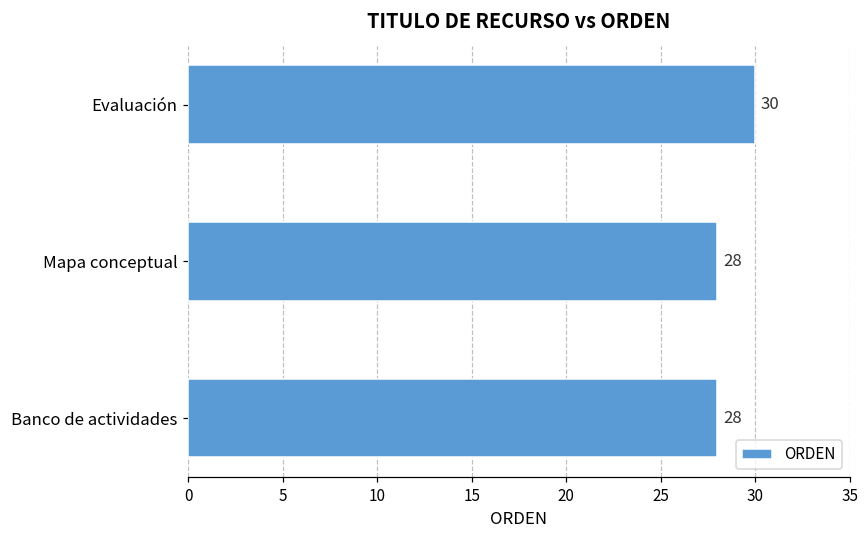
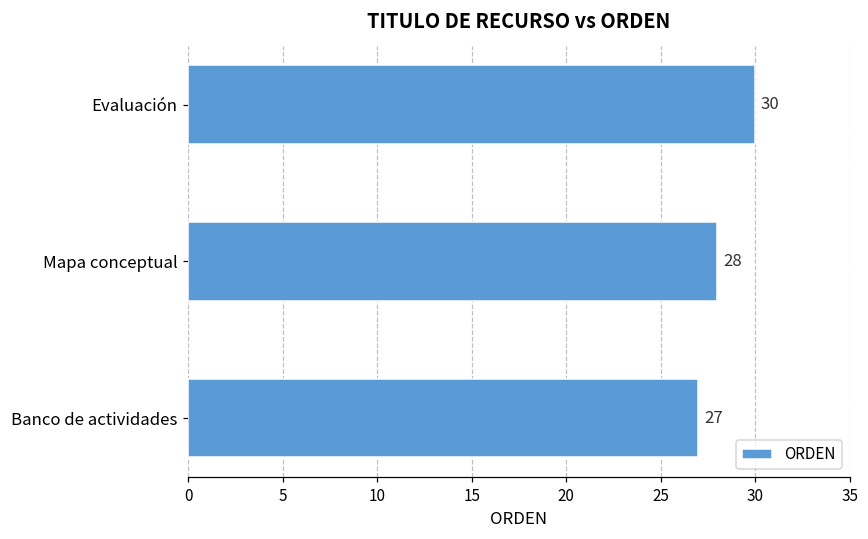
  {
    "Evaluación": 30,
    "Mapa conceptual": 28,
-   "Banco de actividades": 28
+   "Banco de actividades": 27
  }
